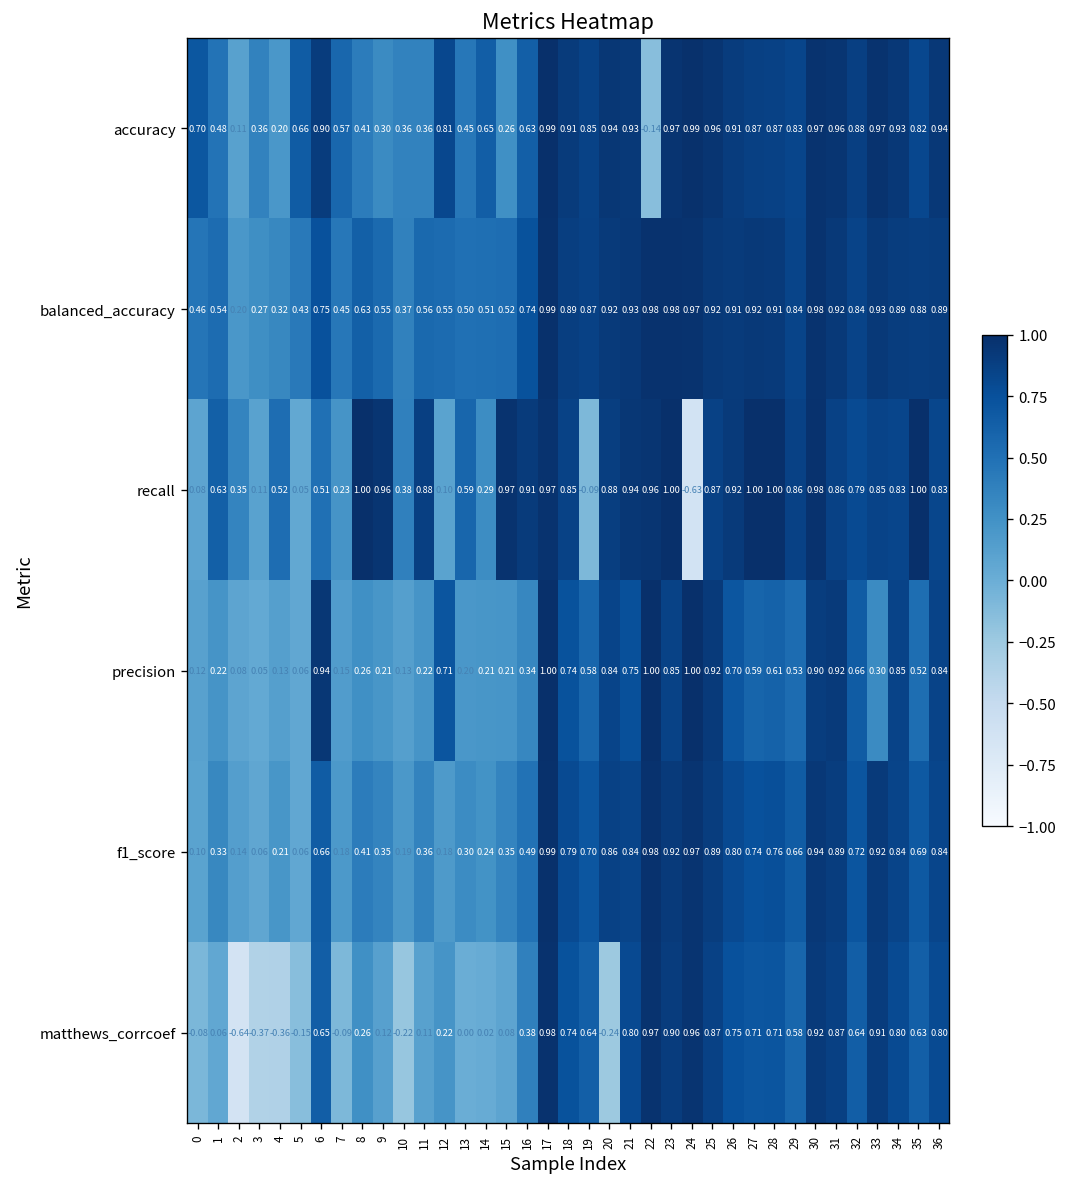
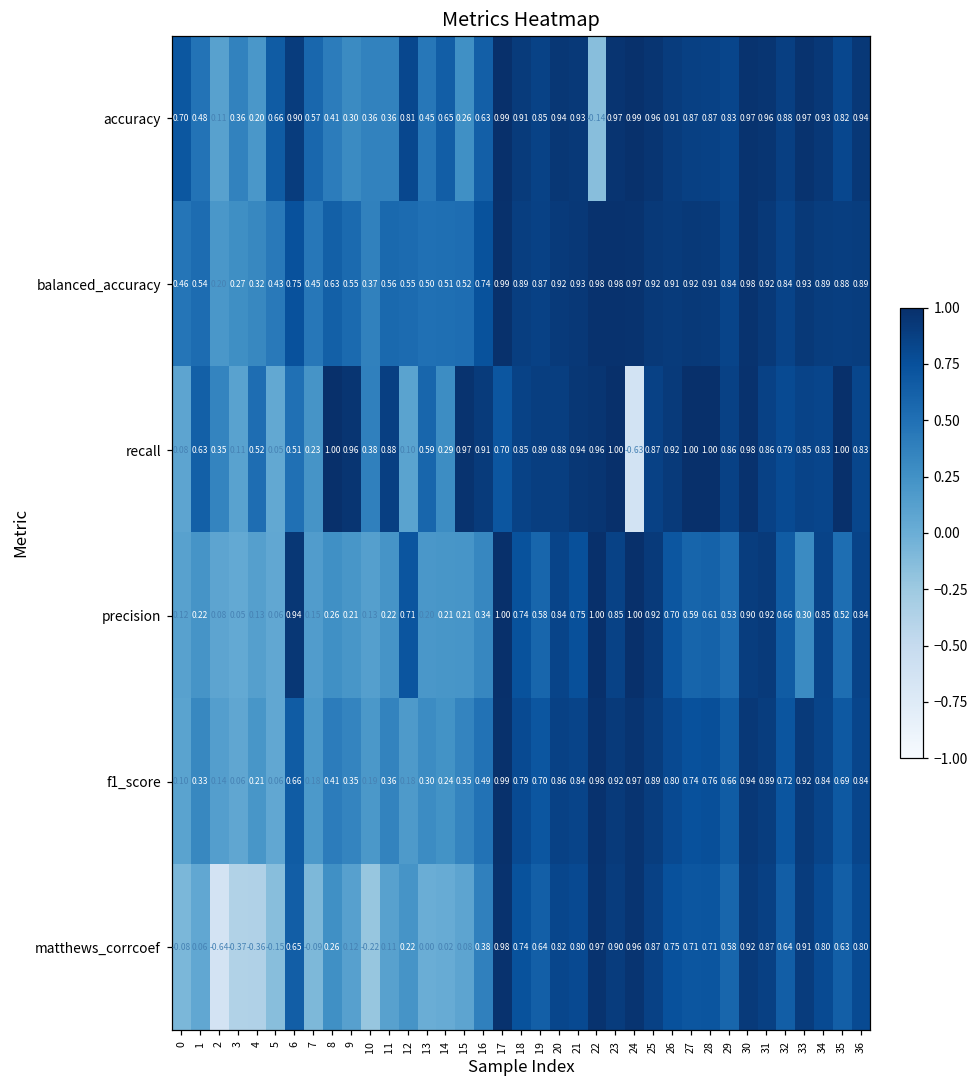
  {
    "accuracy": {
      "0": 0.70,
      "1": 0.48,
      "3": 0.36,
      "4": 0.20,
      "5": 0.66,
      "6": 0.90,
      "7": 0.57,
      "8": 0.41,
      "9": 0.30,
      "10": 0.36,
      "11": 0.36,
      "12": 0.81,
      "13": 0.45,
      "14": 0.65,
      "15": 0.26,
      "16": 0.63,
      "17": 0.99,
      "18": 0.91,
      "19": 0.85,
      "20": 0.94,
      "21": 0.93,
      "22": -0.14,
      "23": 0.97,
      "24": 0.99,
      "25": 0.96,
      "26": 0.91,
      "27": 0.87,
      "28": 0.87,
      "29": 0.83,
      "30": 0.97,
      "31": 0.96,
      "32": 0.88,
      "33": 0.97,
      "34": 0.93,
      "35": 0.82,
      "36": 0.94
    },
    "balanced_accuracy": {
      "0": 0.46,
      "1": 0.54,
      "3": 0.27,
      "4": 0.32,
      "5": 0.43,
      "6": 0.75,
      "7": 0.45,
      "8": 0.63,
      "9": 0.55,
      "10": 0.37,
      "11": 0.56,
      "12": 0.55,
      "13": 0.50,
      "14": 0.51,
      "15": 0.52,
      "16": 0.74,
      "17": 0.99,
      "18": 0.89,
      "19": 0.87,
      "20": 0.92,
      "21": 0.93,
      "22": 0.98,
      "23": 0.98,
      "24": 0.97,
      "25": 0.92,
      "26": 0.91,
      "27": 0.92,
      "28": 0.91,
      "29": 0.84,
      "30": 0.98,
      "31": 0.92,
      "32": 0.84,
      "33": 0.93,
      "34": 0.89,
      "35": 0.88,
      "36": 0.89
    },
    "recall": {
      "1": 0.63,
      "2": 0.35,
      "4": 0.52,
      "6": 0.51,
      "7": 0.23,
      "8": 1.00,
      "9": 0.96,
      "10": 0.38,
      "11": 0.88,
      "13": 0.59,
      "14": 0.29,
      "15": 0.97,
      "16": 0.91,
-     "17": 0.97,
+     "17": 0.70,
      "18": 0.85,
-     "19": -0.09,
+     "19": 0.89,
      "20": 0.88,
      "21": 0.94,
      "22": 0.96,
      "23": 1.00,
      "24": -0.63,
      "25": 0.87,
      "26": 0.92,
      "27": 1.00,
      "28": 1.00,
      "29": 0.86,
      "30": 0.98,
      "31": 0.86,
      "32": 0.79,
      "33": 0.85,
      "34": 0.83,
      "35": 1.00,
      "36": 0.83
    },
    "precision": {
      "1": 0.22,
      "6": 0.94,
      "8": 0.26,
      "9": 0.21,
      "11": 0.22,
      "12": 0.71,
      "14": 0.21,
      "15": 0.21,
      "16": 0.34,
      "17": 1.00,
      "18": 0.74,
      "19": 0.58,
      "20": 0.84,
      "21": 0.75,
      "22": 1.00,
      "23": 0.85,
      "24": 1.00,
      "25": 0.92,
      "26": 0.70,
      "27": 0.59,
      "28": 0.61,
      "29": 0.53,
      "30": 0.90,
      "31": 0.92,
      "32": 0.66,
      "33": 0.30,
      "34": 0.85,
      "35": 0.52,
      "36": 0.84
    },
    "f1_score": {
      "1": 0.33,
      "4": 0.21,
      "6": 0.66,
      "8": 0.41,
      "9": 0.35,
      "11": 0.36,
      "13": 0.30,
      "14": 0.24,
      "15": 0.35,
      "16": 0.49,
      "17": 0.99,
      "18": 0.79,
      "19": 0.70,
      "20": 0.86,
      "21": 0.84,
      "22": 0.98,
      "23": 0.92,
      "24": 0.97,
      "25": 0.89,
      "26": 0.80,
      "27": 0.74,
      "28": 0.76,
      "29": 0.66,
      "30": 0.94,
      "31": 0.89,
      "32": 0.72,
      "33": 0.92,
      "34": 0.84,
      "35": 0.69,
      "36": 0.84
    },
    "matthews_corrcoef": {
      "0": -0.08,
      "2": -0.64,
      "3": -0.37,
      "4": -0.36,
      "5": -0.15,
      "6": 0.65,
      "7": -0.09,
      "8": 0.26,
      "10": -0.22,
      "12": 0.22,
      "16": 0.38,
      "17": 0.98,
      "18": 0.74,
      "19": 0.64,
-     "20": -0.24,
+     "20": 0.82,
      "21": 0.80,
      "22": 0.97,
      "23": 0.90,
      "24": 0.96,
      "25": 0.87,
      "26": 0.75,
      "27": 0.71,
      "28": 0.71,
      "29": 0.58,
      "30": 0.92,
      "31": 0.87,
      "32": 0.64,
      "33": 0.91,
      "34": 0.80,
      "35": 0.63,
      "36": 0.80
    }
  }
